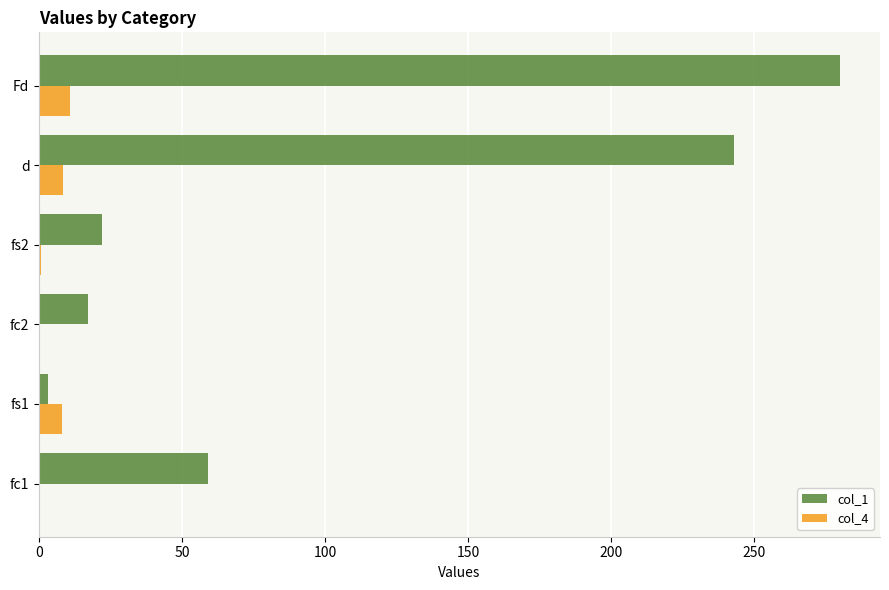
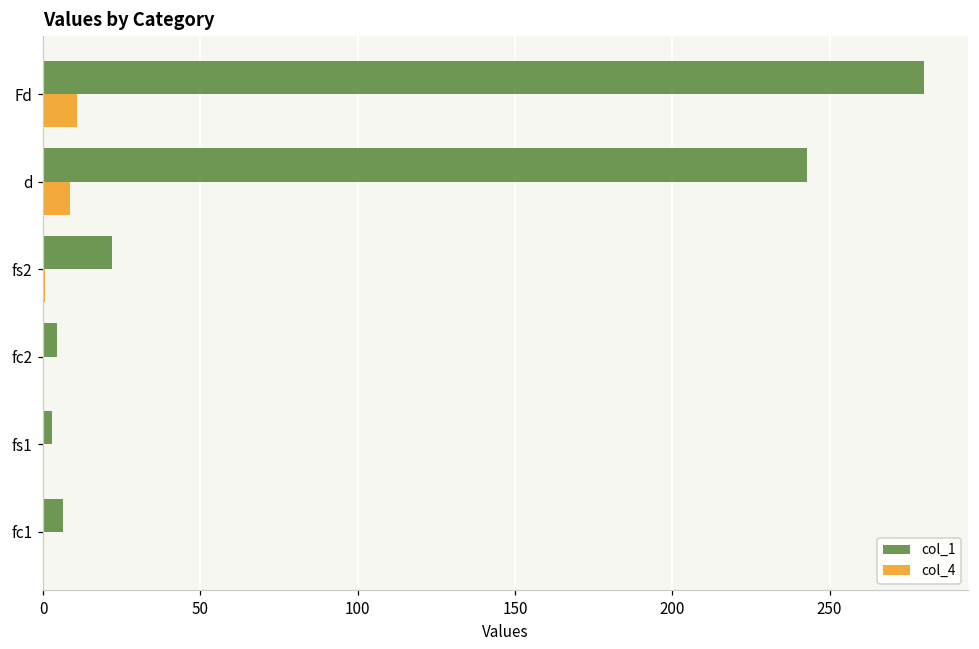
  {
    "col_1": {
      "Fd": 280,
      "d": 243,
      "fs2": 22,
-     "fc2": 17,
+     "fc2": 5,
      "fs1": 3,
-     "fc1": 59
+     "fc1": 7
    },
    "col_4": {
      "Fd": 11,
      "d": 8,
-     "fs1": 8
+     "fs1": 0
    }
  }
